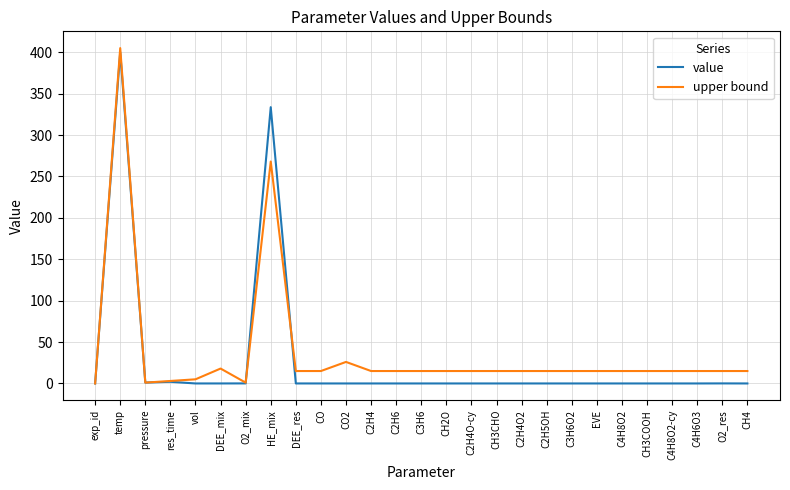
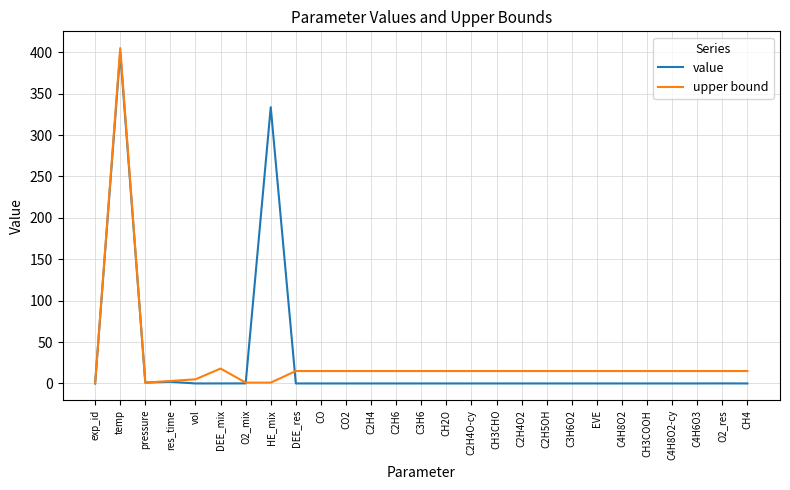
  {
    "value": {
      "temp": 400,
      "vol": 0,
      "DEE_mix": 0,
      "HE_mix": 330,
      "DEE_res": 0,
      "CO": 0,
      "CO2": 0,
      "C2H4": 0,
      "C2H6": 0,
      "C3H6": 0,
      "CH2O": 0,
      "C2H4O-cy": 0,
      "CH3CHO": 0,
      "C2H4O2": 0,
      "C2H5OH": 0,
      "C3H6O2": 0,
      "EVE": 0,
      "C4H8O2": 0,
      "CH3COOH": 0,
      "C4H8O2-cy": 0,
      "C4H6O3": 0,
      "O2_res": 0,
      "CH4": 0
    },
    "upper bound": {
      "temp": 410,
      "vol": 10,
      "DEE_mix": 20,
-     "HE_mix": 270,
+     "HE_mix": 0,
      "DEE_res": 20,
      "CO": 20,
-     "CO2": 30,
+     "CO2": 20,
      "C2H4": 20,
      "C2H6": 20,
      "C3H6": 20,
      "CH2O": 20,
      "C2H4O-cy": 20,
      "CH3CHO": 20,
      "C2H4O2": 20,
      "C2H5OH": 20,
      "C3H6O2": 20,
      "EVE": 20,
      "C4H8O2": 20,
      "CH3COOH": 20,
      "C4H8O2-cy": 20,
      "C4H6O3": 20,
      "O2_res": 20,
      "CH4": 20
    }
  }
